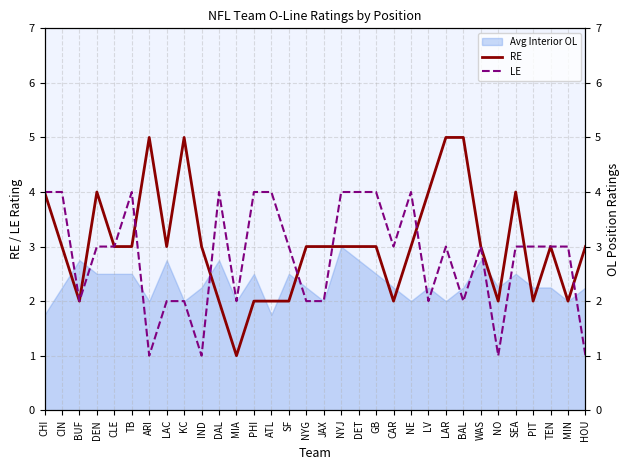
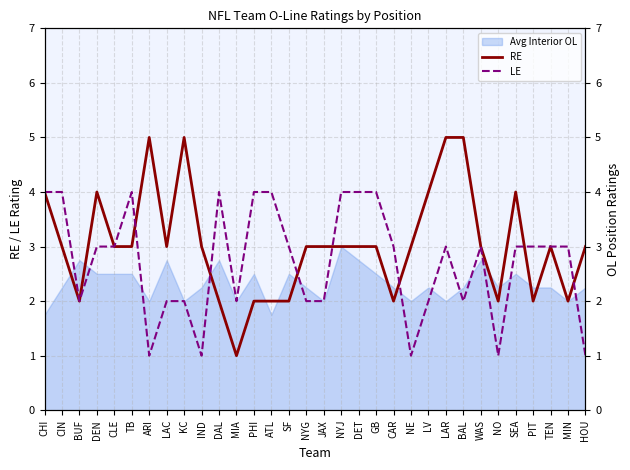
  {
    "Avg Interior OL": {
      "CHI": 1.8,
      "CIN": 2.3,
      "BUF": 2.8,
      "DEN": 2.5,
      "CLE": 2.5,
      "TB": 2.5,
      "ARI": 2.0,
      "LAC": 2.8,
      "KC": 2.0,
      "IND": 2.3,
      "DAL": 2.8,
      "MIA": 2.0,
      "PHI": 2.5,
      "ATL": 1.8,
      "SF": 2.5,
      "NYG": 2.3,
      "JAX": 2.0,
      "NYJ": 3.0,
      "DET": 2.8,
      "GB": 2.5,
      "CAR": 2.3,
      "NE": 2.0,
      "LV": 2.3,
      "LAR": 2.0,
      "BAL": 2.3,
      "WAS": 2.8,
      "NO": 2.3,
      "SEA": 2.5,
      "PIT": 2.3,
      "TEN": 2.3,
      "MIN": 2.0,
      "HOU": 2.3
    },
    "RE": {
      "CIN": 3,
      "DEN": 4,
      "TB": 3,
      "ARI": 5,
      "LAC": 3,
      "KC": 5,
      "IND": 3,
      "DAL": 2,
      "MIA": 1,
      "PHI": 2,
      "ATL": 2,
      "SF": 2,
      "NYG": 3,
      "JAX": 3,
      "NYJ": 3,
      "DET": 3,
      "GB": 3,
      "CAR": 2,
      "NE": 3,
      "LV": 4,
      "LAR": 5,
      "BAL": 5,
      "NO": 2,
      "SEA": 4,
      "PIT": 2,
      "MIN": 2,
      "HOU": 3
    },
    "LE": {
      "CIN": 4,
      "DEN": 3,
      "TB": 4,
      "ARI": 1,
      "LAC": 2,
      "KC": 2,
      "IND": 1,
      "DAL": 4,
      "MIA": 2,
      "PHI": 4,
      "ATL": 4,
      "SF": 3,
      "NYG": 2,
      "JAX": 2,
      "NYJ": 4,
      "DET": 4,
      "GB": 4,
      "CAR": 3,
-     "NE": 4,
+     "NE": 1,
      "LV": 2,
      "LAR": 3,
      "BAL": 2,
      "NO": 1,
      "SEA": 3,
      "PIT": 3,
      "MIN": 3,
      "HOU": 1
    }
  }
